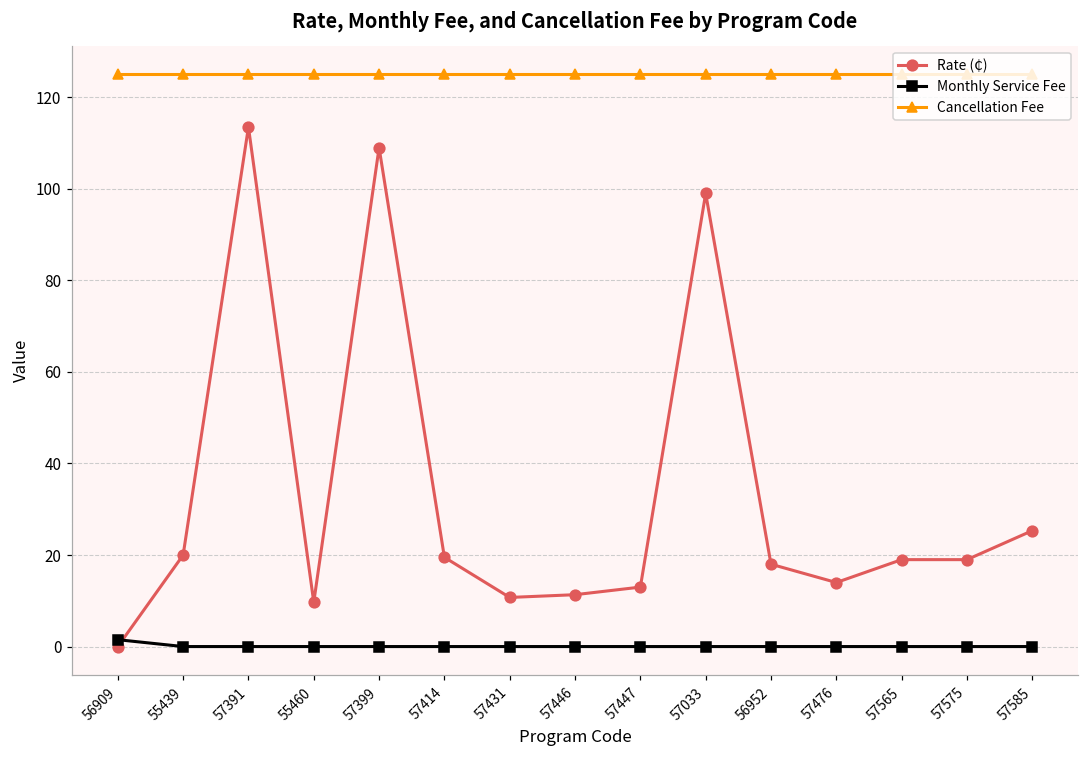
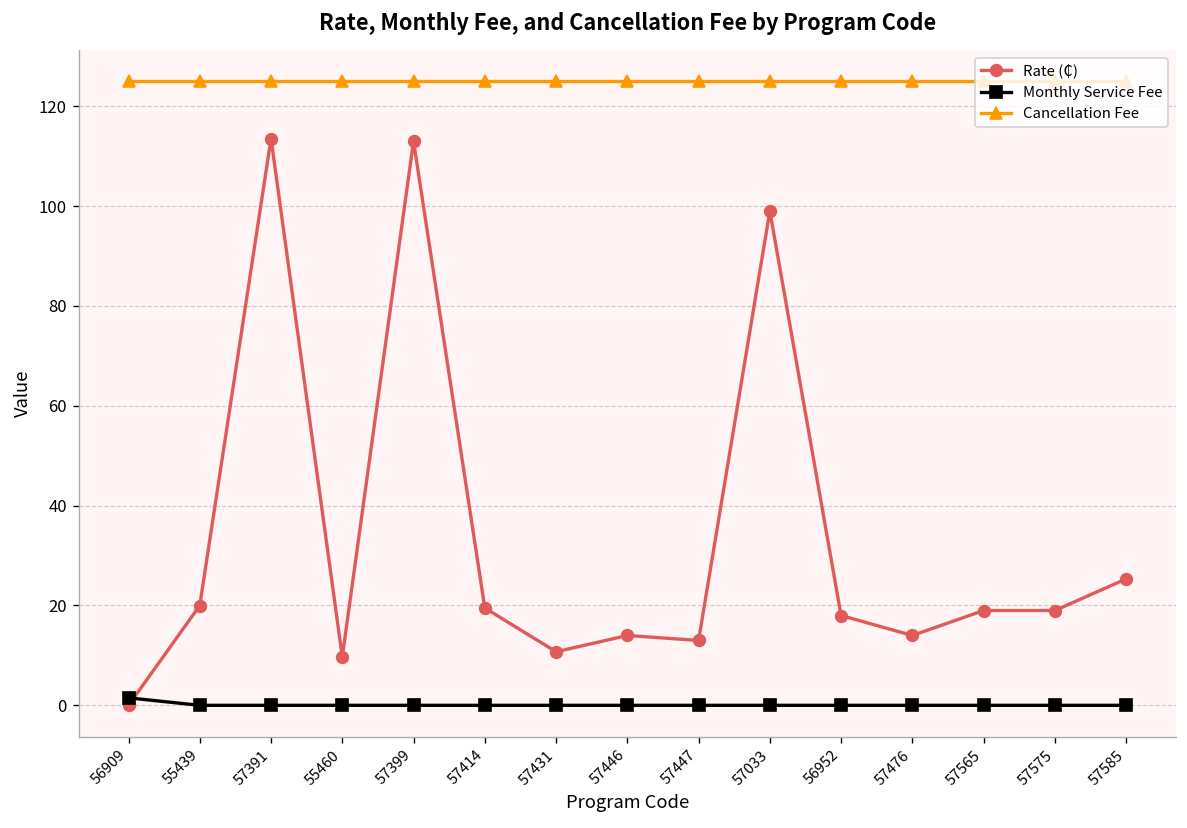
  {
    "Rate (₵)": {
      "56909": 0,
      "55439": 20,
      "57391": 114,
      "55460": 10,
-     "57399": 109,
+     "57399": 113,
      "57414": 20,
      "57431": 11,
-     "57446": 11,
+     "57446": 14,
      "57447": 13,
      "57033": 99,
      "56952": 18,
      "57476": 14,
      "57565": 19,
      "57575": 19,
      "57585": 25
    },
    "Monthly Service Fee": {
      "56909": 2,
      "55439": 0,
      "57391": 0,
      "55460": 0,
      "57399": 0,
      "57414": 0,
      "57431": 0,
      "57446": 0,
      "57447": 0,
      "57033": 0,
      "56952": 0,
      "57476": 0,
      "57565": 0,
      "57575": 0,
      "57585": 0
    },
    "Cancellation Fee": {
      "56909": 125,
      "55439": 125,
      "57391": 125,
      "55460": 125,
      "57399": 125,
      "57414": 125,
      "57431": 125,
      "57446": 125,
      "57447": 125,
      "57033": 125,
      "56952": 125,
      "57476": 125
    }
  }
